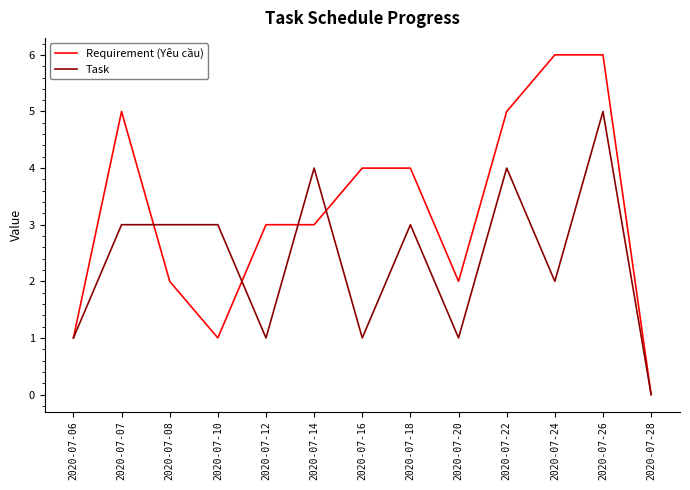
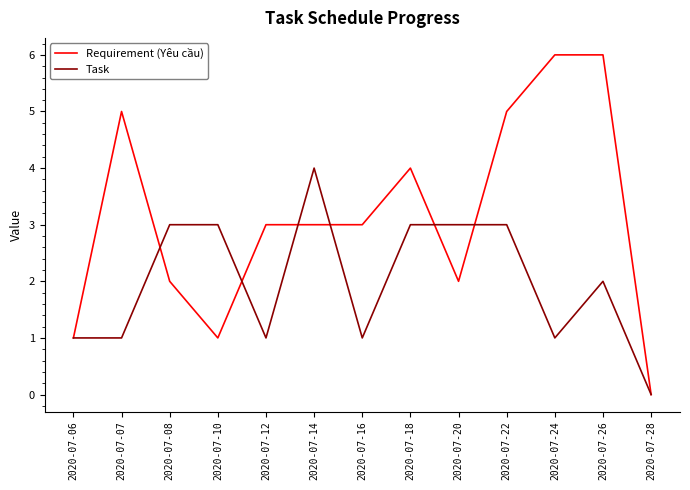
  {
    "Requirement (Yêu cầu)": {
      "2020-07-07": 5,
      "2020-07-08": 2,
      "2020-07-10": 1,
      "2020-07-12": 3,
      "2020-07-14": 3,
-     "2020-07-16": 4,
+     "2020-07-16": 3,
      "2020-07-18": 4,
      "2020-07-20": 2,
      "2020-07-22": 5,
      "2020-07-24": 6,
      "2020-07-26": 6
    },
    "Task": {
-     "2020-07-07": 3,
+     "2020-07-07": 1,
      "2020-07-08": 3,
      "2020-07-10": 3,
      "2020-07-12": 1,
      "2020-07-14": 4,
      "2020-07-16": 1,
      "2020-07-18": 3,
-     "2020-07-20": 1,
-     "2020-07-22": 4,
-     "2020-07-24": 2,
-     "2020-07-26": 5
+     "2020-07-20": 3,
+     "2020-07-22": 3,
+     "2020-07-24": 1,
+     "2020-07-26": 2
    }
  }
